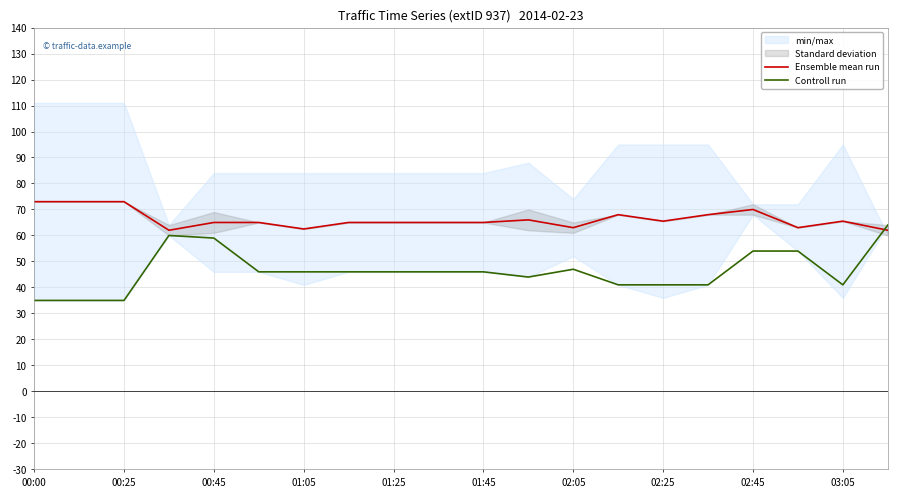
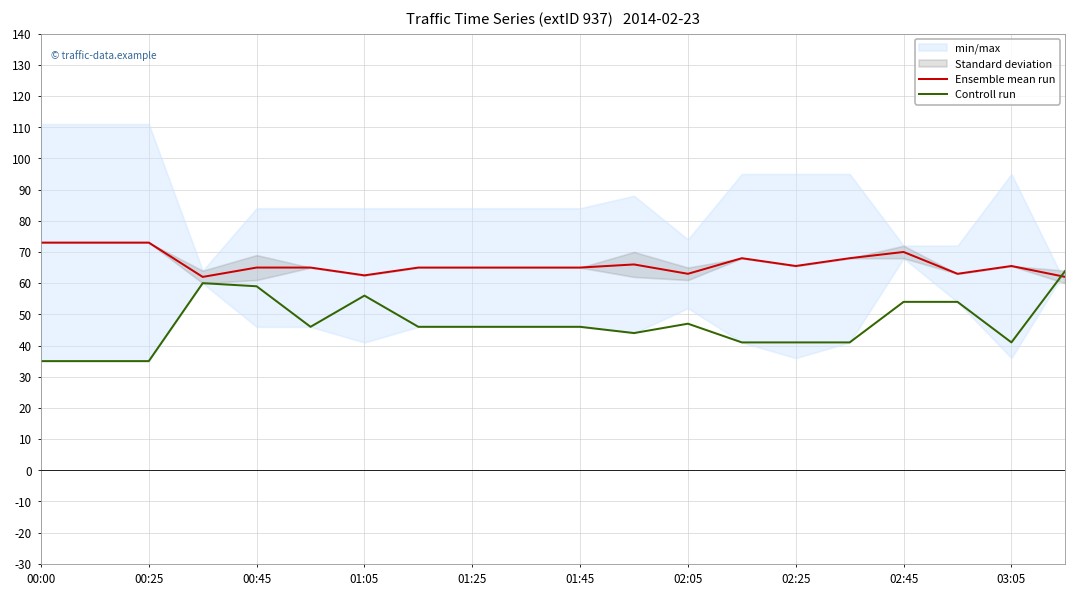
  {
    "Ensemble mean run": {
      "00:45": 65,
      "02:05": 63,
      "02:45": 70
    },
    "Controll run": {
      "00:00": 35,
      "00:25": 35,
      "00:45": 59,
-     "01:05": 46,
+     "01:05": 56,
      "01:25": 46,
      "01:45": 46,
      "02:05": 47,
      "02:25": 41,
      "02:45": 54,
      "03:05": 41
    }
  }
